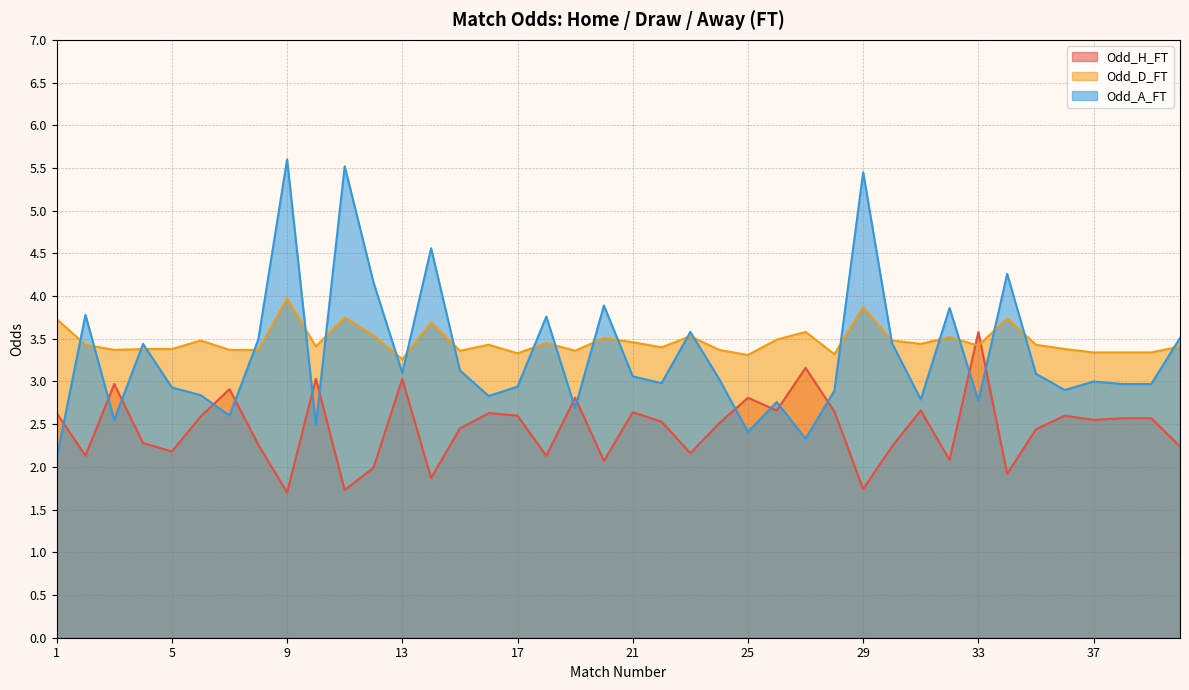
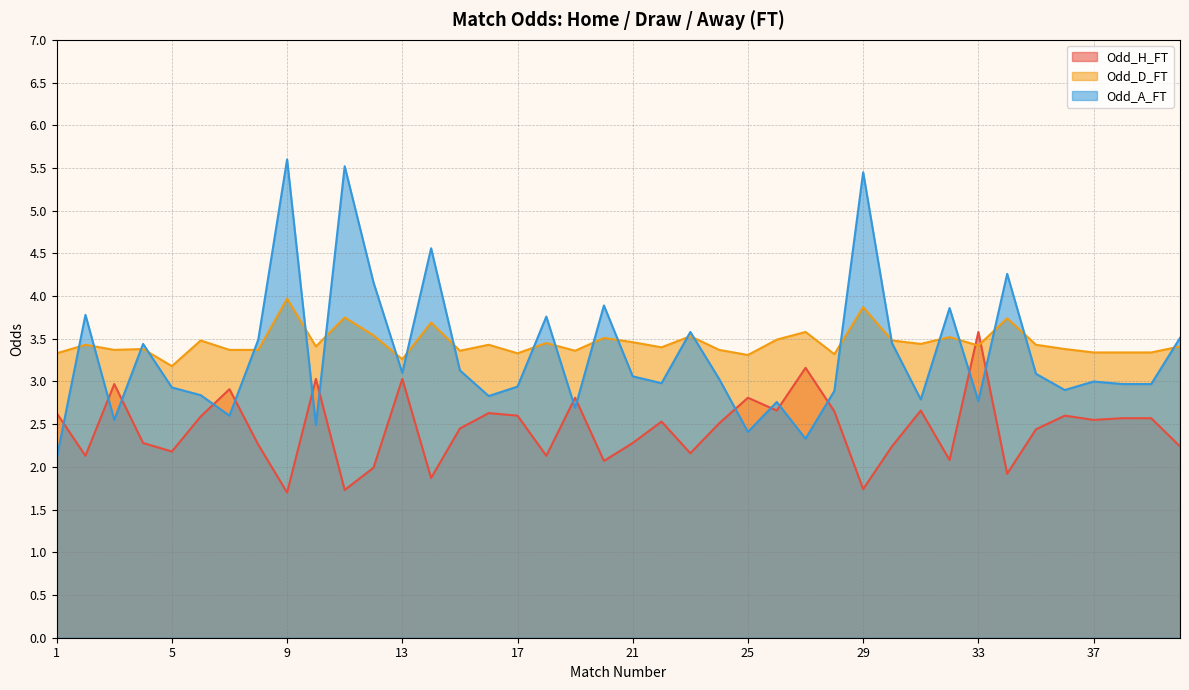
  {
    "Odd_H_FT": {
      "1": 2.6,
      "5": 2.2,
      "9": 1.7,
      "13": 3.0,
      "17": 2.6,
-     "21": 2.6,
+     "21": 2.3,
      "25": 2.8,
      "29": 1.7,
      "33": 3.6,
      "37": 2.6
    },
    "Odd_D_FT": {
-     "1": 3.7,
-     "5": 3.4,
+     "1": 3.3,
+     "5": 3.2,
      "9": 4.0,
      "13": 3.3,
      "17": 3.3,
      "21": 3.5,
      "25": 3.3,
      "29": 3.9,
      "33": 3.4,
      "37": 3.3
    },
    "Odd_A_FT": {
      "1": 2.1,
      "5": 2.9,
      "9": 5.6,
      "13": 3.1,
      "17": 2.9,
      "21": 3.1,
      "25": 2.4,
      "29": 5.5,
      "33": 2.8,
      "37": 3.0
    }
  }
